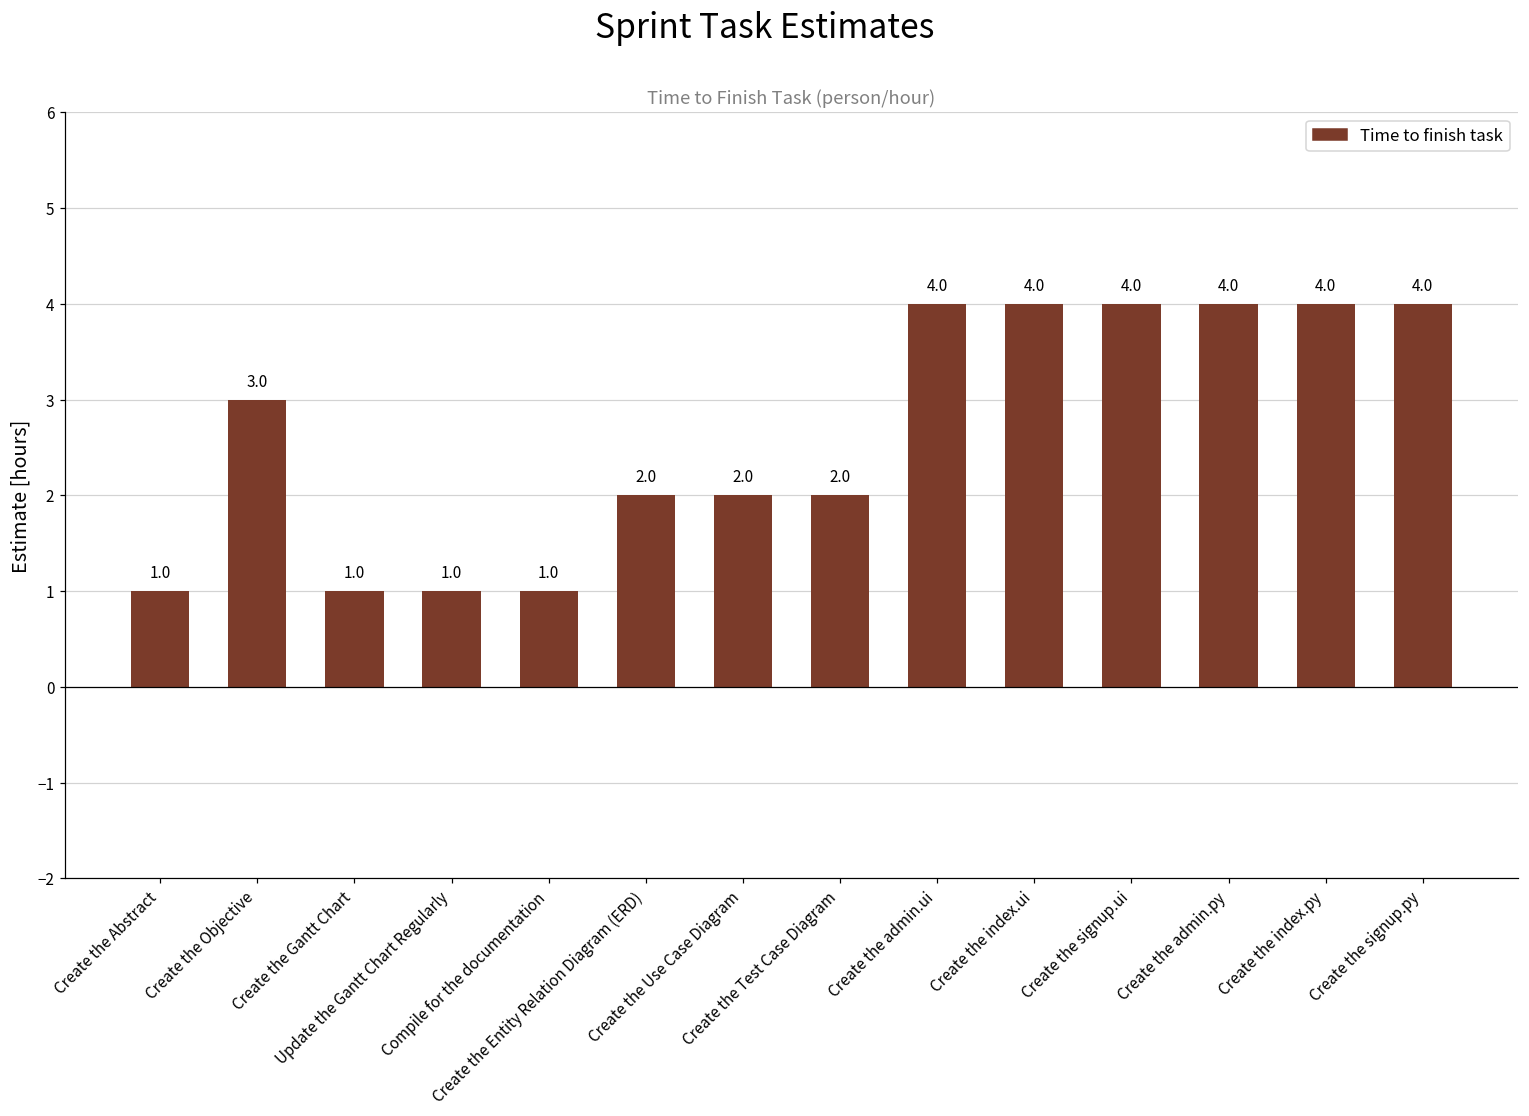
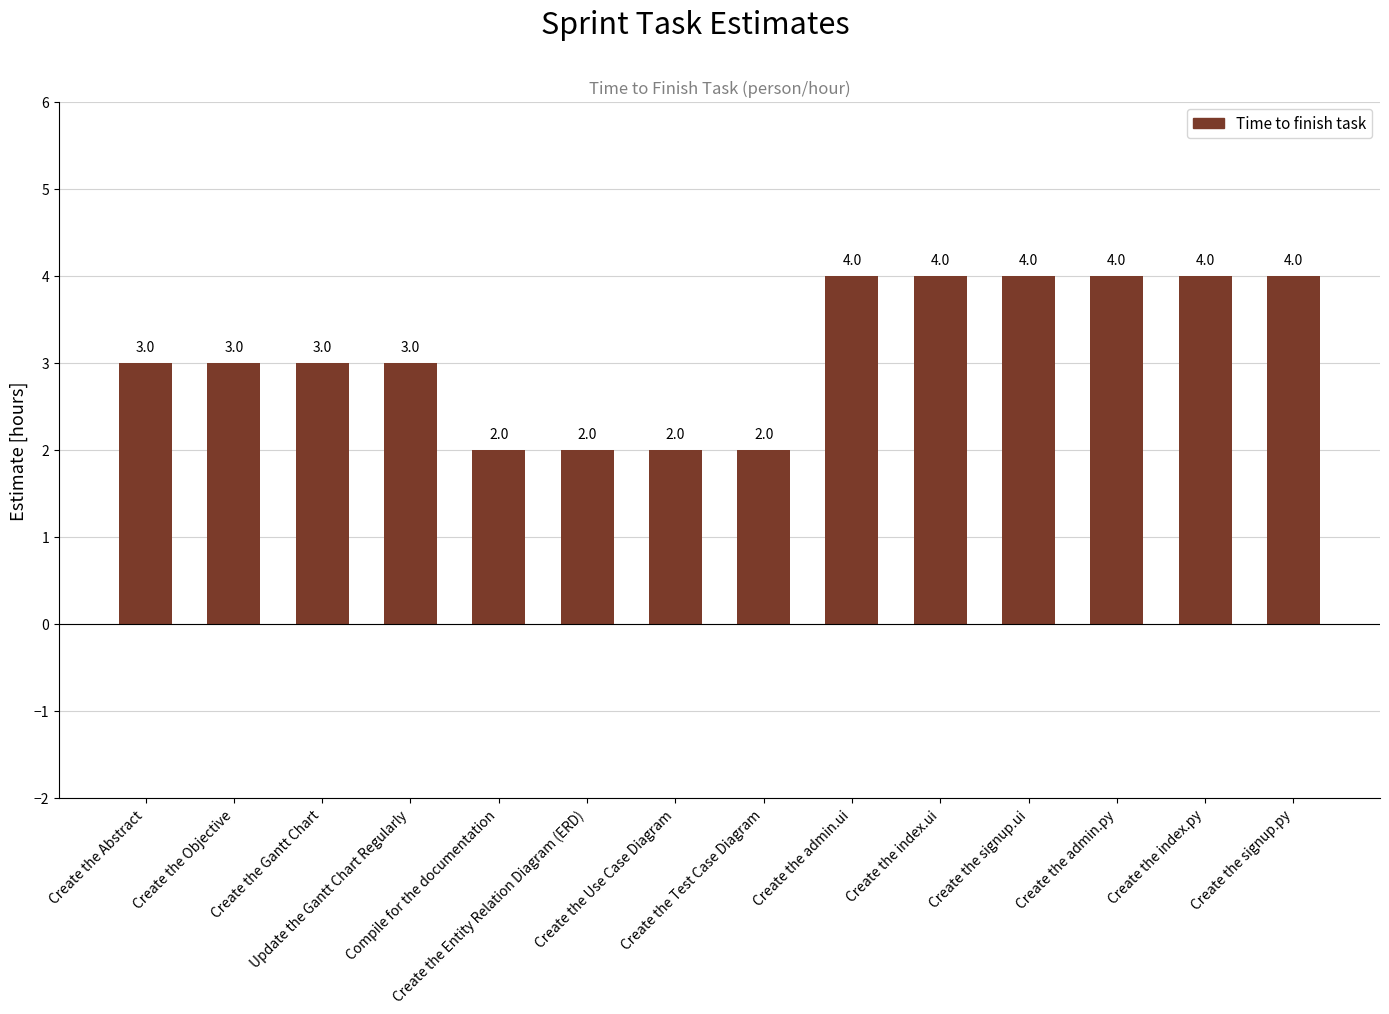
  {
-   "Create the Abstract": 1.0,
+   "Create the Abstract": 3.0,
    "Create the Objective": 3.0,
-   "Create the Gantt Chart": 1.0,
-   "Update the Gantt Chart Regularly": 1.0,
-   "Compile for the documentation": 1.0,
+   "Create the Gantt Chart": 3.0,
+   "Update the Gantt Chart Regularly": 3.0,
+   "Compile for the documentation": 2.0,
    "Create the Entity Relation Diagram (ERD)": 2.0,
    "Create the Use Case Diagram": 2.0,
    "Create the Test Case Diagram": 2.0,
    "Create the admin.ui": 4.0,
    "Create the index.ui": 4.0,
    "Create the signup.ui": 4.0,
    "Create the admin.py": 4.0,
    "Create the index.py": 4.0,
    "Create the signup.py": 4.0
  }
